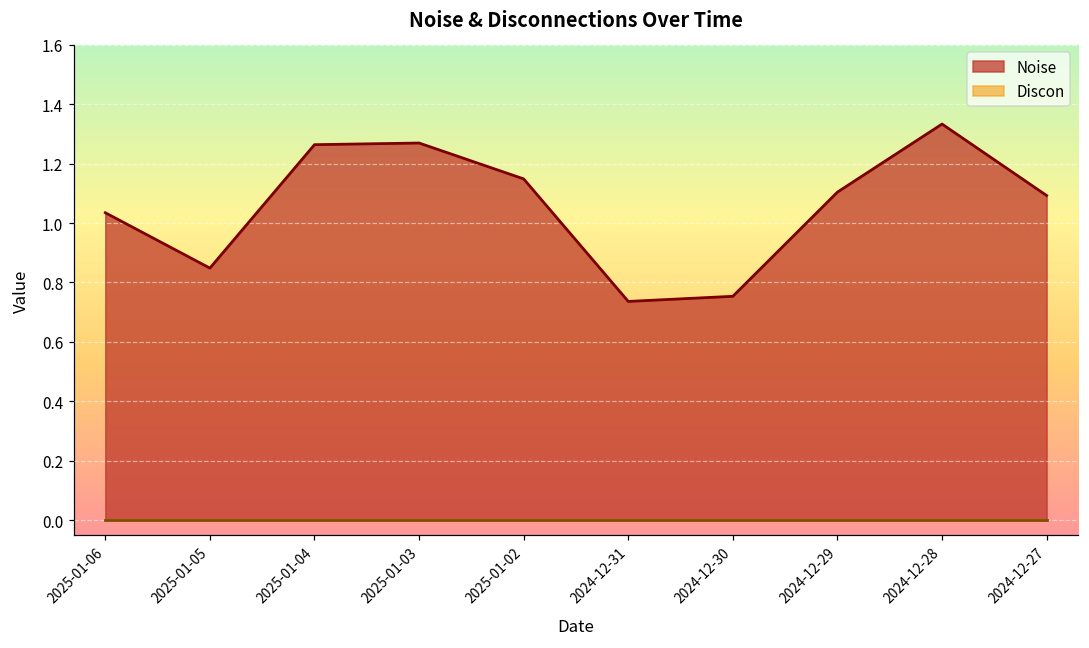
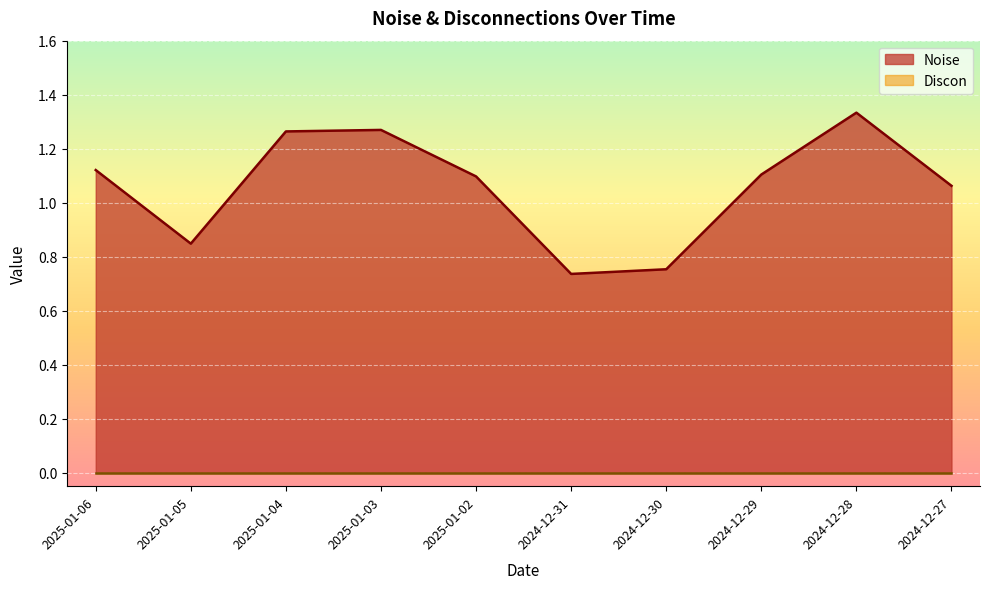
  {
    "Noise": {
-     "2025-01-06": 1.03,
+     "2025-01-06": 1.12,
      "2025-01-05": 0.85,
      "2025-01-04": 1.26,
      "2025-01-03": 1.27,
-     "2025-01-02": 1.15,
+     "2025-01-02": 1.10,
      "2024-12-31": 0.74,
      "2024-12-30": 0.75,
      "2024-12-29": 1.10,
      "2024-12-28": 1.33,
-     "2024-12-27": 1.09
+     "2024-12-27": 1.06
    },
    "Discon": {
      "2025-01-06": 0.00,
      "2025-01-05": 0.00,
      "2025-01-04": 0.00,
      "2025-01-03": 0.00,
      "2025-01-02": 0.00,
      "2024-12-31": 0.00,
      "2024-12-30": 0.00,
      "2024-12-29": 0.00,
      "2024-12-28": 0.00,
      "2024-12-27": 0.00
    }
  }
